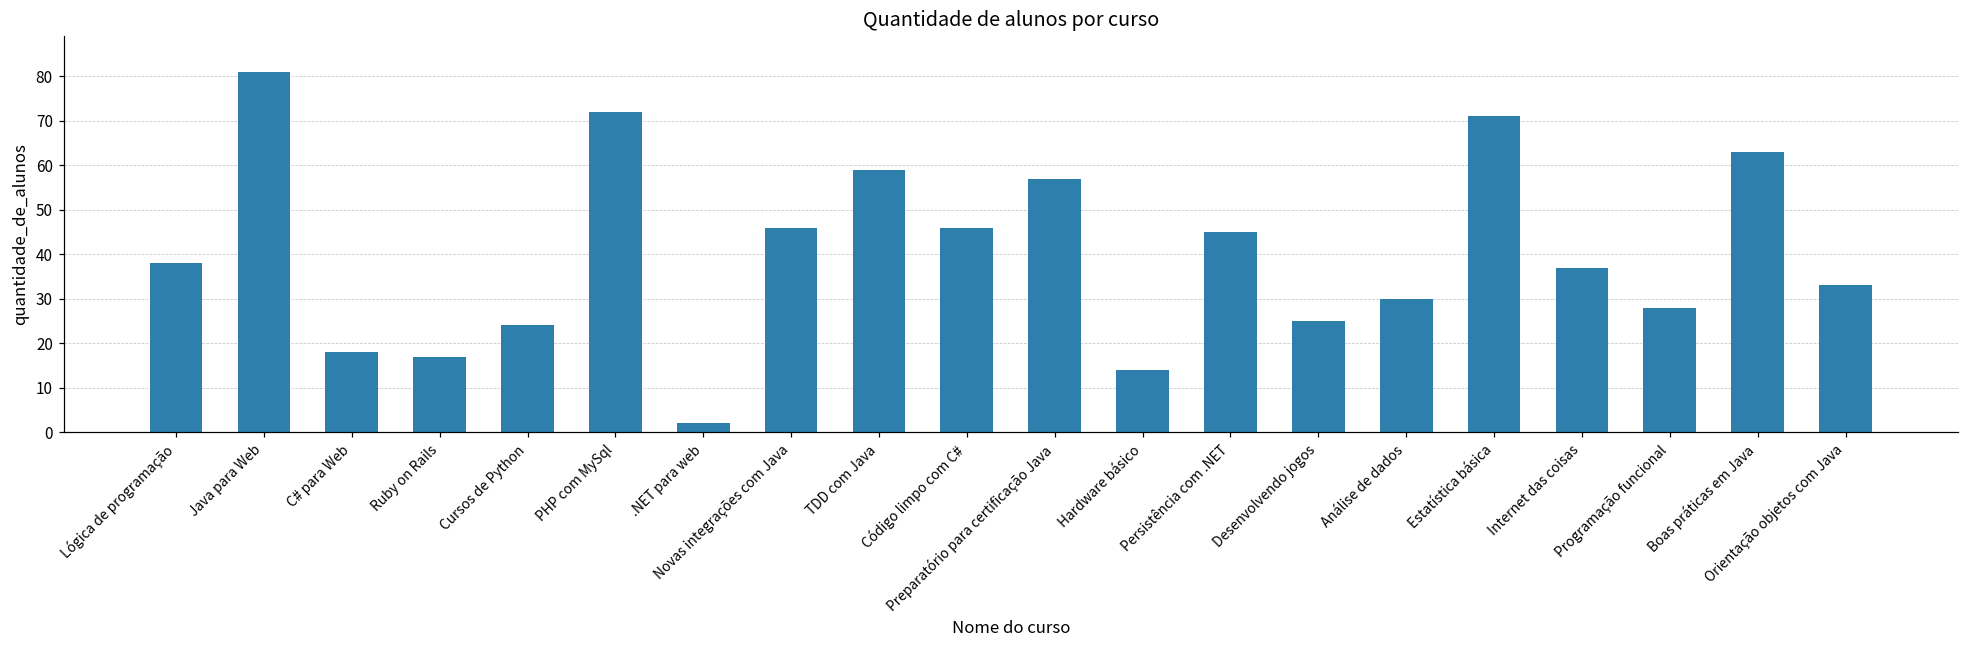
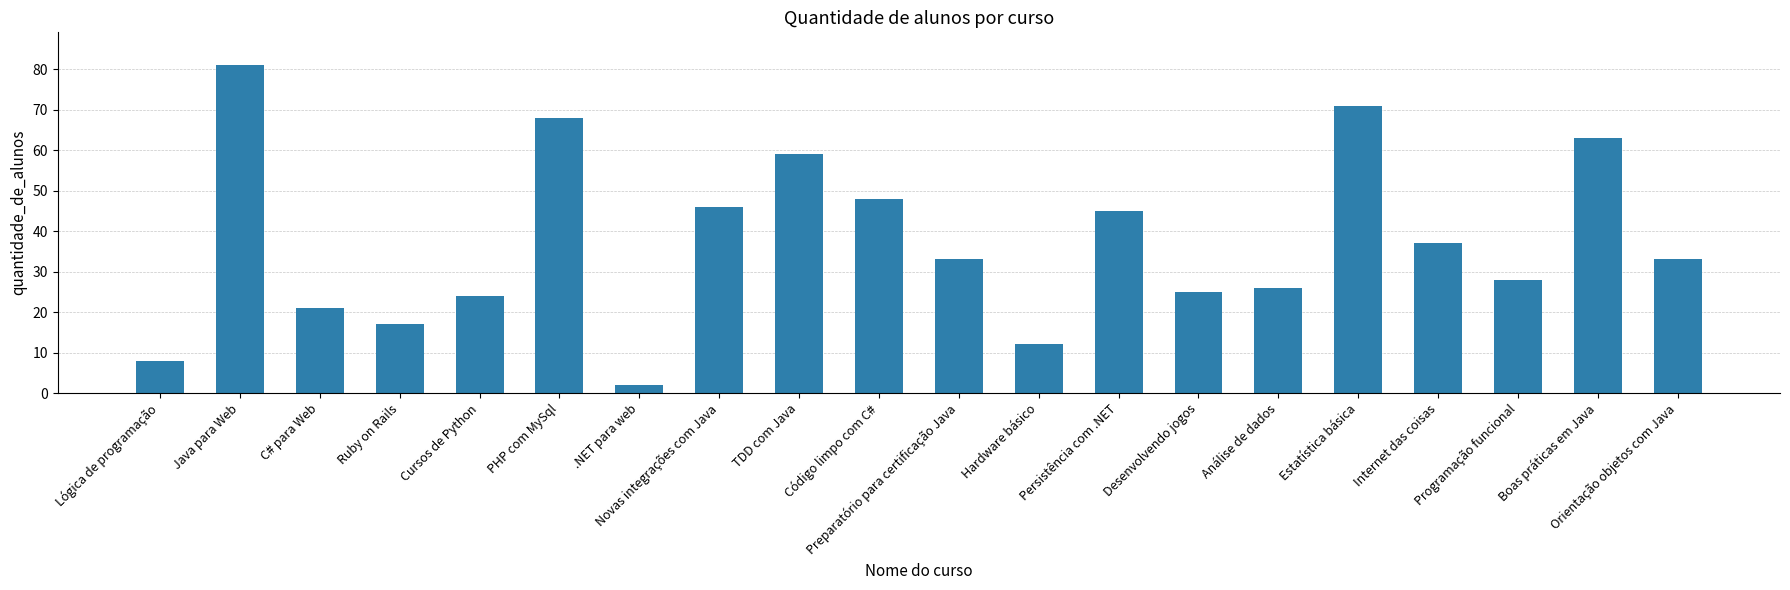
  {
-   "Lógica de programação": 38,
+   "Lógica de programação": 8,
    "Java para Web": 81,
-   "C# para Web": 18,
+   "C# para Web": 21,
    "Ruby on Rails": 17,
    "Cursos de Python": 24,
-   "PHP com MySql": 72,
+   "PHP com MySql": 68,
    ".NET para web": 2,
    "Novas integrações com Java": 46,
    "TDD com Java": 59,
-   "Código limpo com C#": 46,
-   "Preparatório para certificação Java": 57,
-   "Hardware básico": 14,
+   "Código limpo com C#": 48,
+   "Preparatório para certificação Java": 33,
+   "Hardware básico": 12,
    "Persistência com .NET": 45,
    "Desenvolvendo jogos": 25,
-   "Análise de dados": 30,
+   "Análise de dados": 26,
    "Estatística básica": 71,
    "Internet das coisas": 37,
    "Programação funcional": 28,
    "Boas práticas em Java": 63,
    "Orientação objetos com Java": 33
  }
